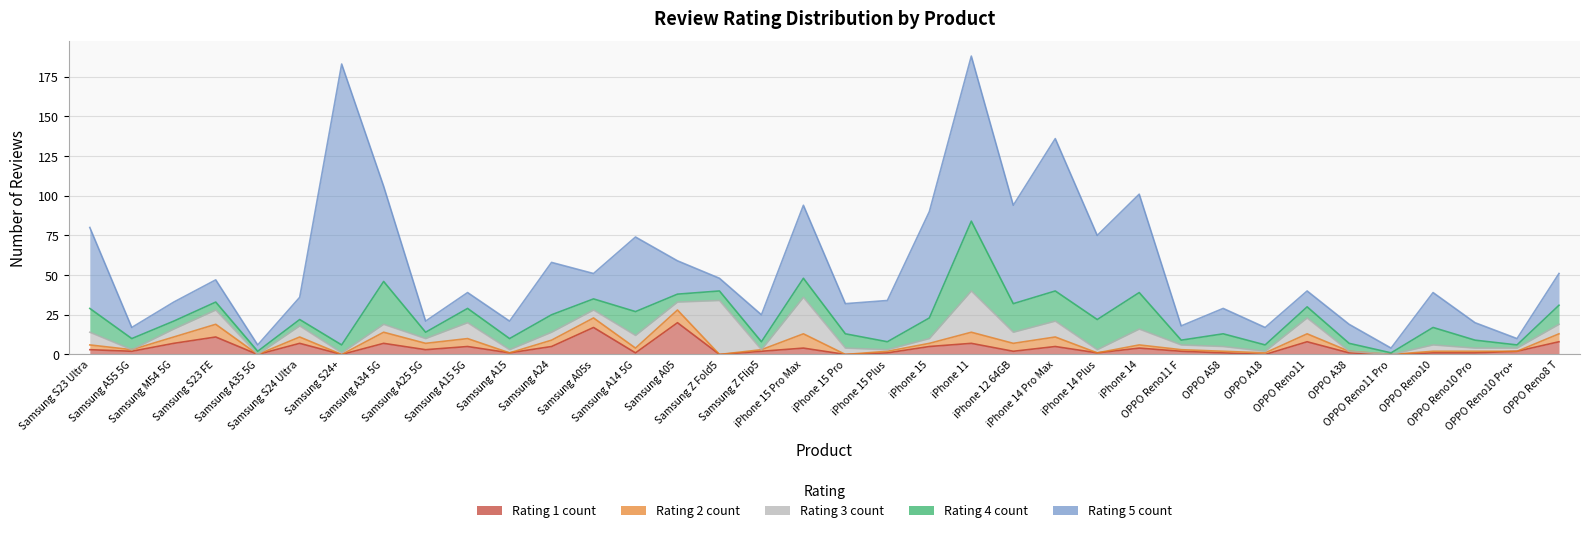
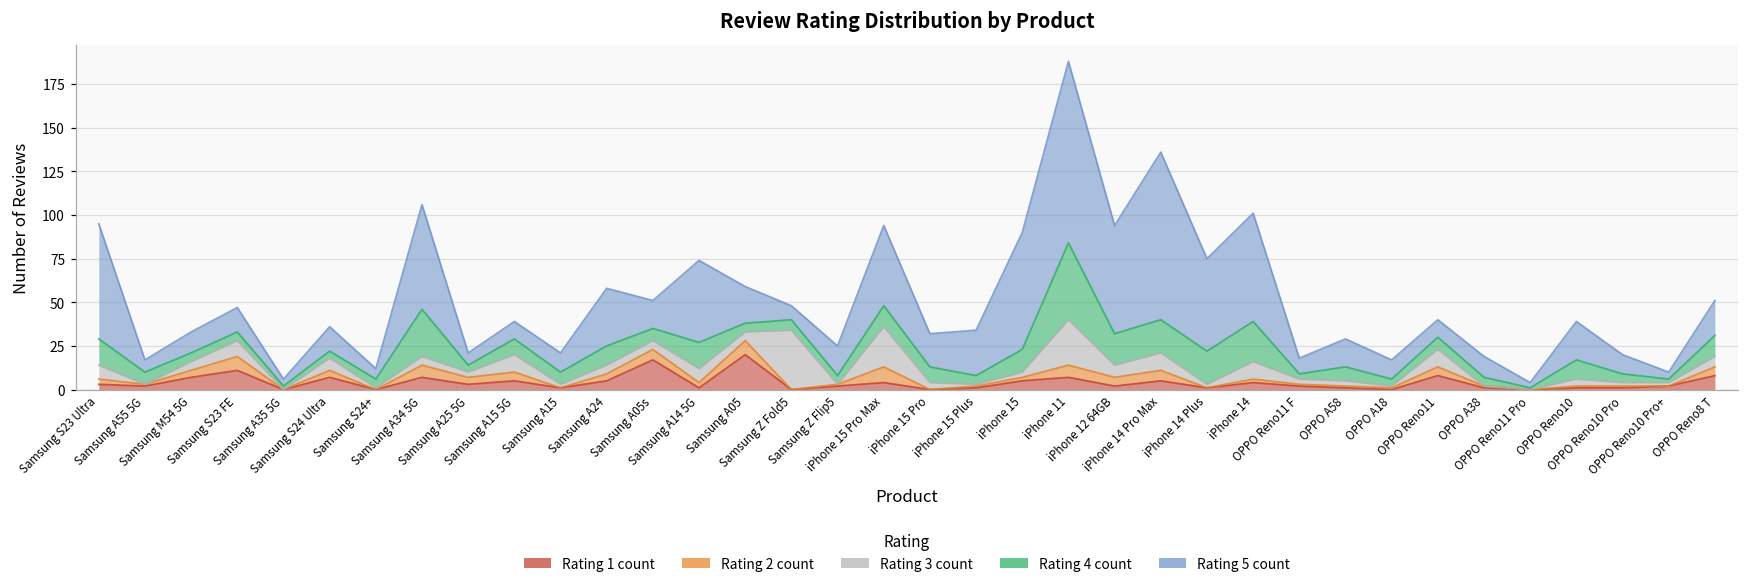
  {
    "Rating 1 count": {
      "Samsung S23 Ultra": 3,
      "Samsung M54 5G": 7,
      "Samsung S23 FE": 11,
      "Samsung S24 Ultra": 7,
      "Samsung A34 5G": 7,
      "Samsung A25 5G": 3,
      "Samsung A15 5G": 5,
      "Samsung A24": 5,
      "Samsung A05s": 17,
      "Samsung A14 5G": 1,
      "Samsung A05": 20,
      "iPhone 15 Pro Max": 4,
      "iPhone 15": 5,
      "iPhone 11": 7,
      "iPhone 12 64GB": 2,
      "iPhone 14 Pro Max": 5,
      "iPhone 14": 4,
      "OPPO Reno11": 8,
      "OPPO Reno8 T": 8
    },
    "Rating 2 count": {
      "Samsung S23 Ultra": 3,
      "Samsung M54 5G": 4,
      "Samsung S23 FE": 8,
      "Samsung S24 Ultra": 4,
      "Samsung A34 5G": 7,
      "Samsung A25 5G": 4,
      "Samsung A15 5G": 5,
      "Samsung A24": 4,
      "Samsung A05s": 6,
      "Samsung A14 5G": 3,
      "Samsung A05": 8,
      "iPhone 15 Pro Max": 9,
      "iPhone 15": 2,
      "iPhone 11": 7,
      "iPhone 12 64GB": 5,
      "iPhone 14 Pro Max": 6,
      "iPhone 14": 2,
      "OPPO Reno11": 5,
      "OPPO Reno8 T": 5
    },
    "Rating 3 count": {
      "Samsung S23 Ultra": 8,
      "Samsung M54 5G": 5,
      "Samsung S23 FE": 9,
      "Samsung S24 Ultra": 7,
      "Samsung A34 5G": 5,
      "Samsung A25 5G": 3,
      "Samsung A15 5G": 10,
      "Samsung A15": 2,
      "Samsung A24": 5,
      "Samsung A05s": 5,
      "Samsung A14 5G": 8,
      "Samsung A05": 5,
      "Samsung Z Fold5": 34,
      "iPhone 15 Pro Max": 23,
      "iPhone 15 Pro": 4,
      "iPhone 15": 3,
      "iPhone 11": 26,
      "iPhone 12 64GB": 7,
      "iPhone 14 Pro Max": 10,
      "iPhone 14 Plus": 2,
      "iPhone 14": 10,
      "OPPO Reno11 F": 3,
      "OPPO A58": 3,
      "OPPO Reno11": 10,
      "OPPO Reno10": 4,
      "OPPO Reno10 Pro": 2,
      "OPPO Reno10 Pro+": 2,
      "OPPO Reno8 T": 6
    },
    "Rating 4 count": {
      "Samsung S23 Ultra": 15,
      "Samsung A55 5G": 7,
      "Samsung M54 5G": 5,
      "Samsung S23 FE": 5,
      "Samsung A35 5G": 2,
      "Samsung S24 Ultra": 4,
      "Samsung S24+": 5,
      "Samsung A34 5G": 27,
      "Samsung A25 5G": 4,
      "Samsung A15 5G": 9,
      "Samsung A15": 7,
      "Samsung A24": 11,
      "Samsung A05s": 7,
      "Samsung A14 5G": 15,
      "Samsung A05": 5,
      "Samsung Z Fold5": 6,
      "Samsung Z Flip5": 5,
      "iPhone 15 Pro Max": 12,
      "iPhone 15 Pro": 9,
      "iPhone 15 Plus": 5,
      "iPhone 15": 13,
      "iPhone 11": 44,
      "iPhone 12 64GB": 18,
      "iPhone 14 Pro Max": 19,
      "iPhone 14 Plus": 19,
      "iPhone 14": 23,
      "OPPO Reno11 F": 3,
      "OPPO A58": 8,
      "OPPO A18": 4,
      "OPPO Reno11": 7,
      "OPPO A38": 5,
      "OPPO Reno10": 11,
      "OPPO Reno10 Pro": 5,
      "OPPO Reno10 Pro+": 2,
      "OPPO Reno8 T": 12
    },
    "Rating 5 count": {
-     "Samsung S23 Ultra": 51,
+     "Samsung S23 Ultra": 66,
      "Samsung A55 5G": 7,
      "Samsung M54 5G": 12,
      "Samsung S23 FE": 14,
      "Samsung A35 5G": 4,
      "Samsung S24 Ultra": 14,
-     "Samsung S24+": 177,
+     "Samsung S24+": 6,
      "Samsung A34 5G": 60,
      "Samsung A25 5G": 7,
      "Samsung A15 5G": 10,
      "Samsung A15": 11,
      "Samsung A24": 33,
      "Samsung A05s": 16,
      "Samsung A14 5G": 47,
      "Samsung A05": 21,
      "Samsung Z Fold5": 8,
      "Samsung Z Flip5": 17,
      "iPhone 15 Pro Max": 46,
      "iPhone 15 Pro": 19,
      "iPhone 15 Plus": 26,
      "iPhone 15": 67,
      "iPhone 11": 104,
      "iPhone 12 64GB": 62,
      "iPhone 14 Pro Max": 96,
      "iPhone 14 Plus": 53,
      "iPhone 14": 62,
      "OPPO Reno11 F": 9,
      "OPPO A58": 16,
      "OPPO A18": 11,
      "OPPO Reno11": 10,
      "OPPO A38": 12,
      "OPPO Reno11 Pro": 3,
      "OPPO Reno10": 22,
      "OPPO Reno10 Pro": 11,
      "OPPO Reno10 Pro+": 4,
      "OPPO Reno8 T": 20
    }
  }
